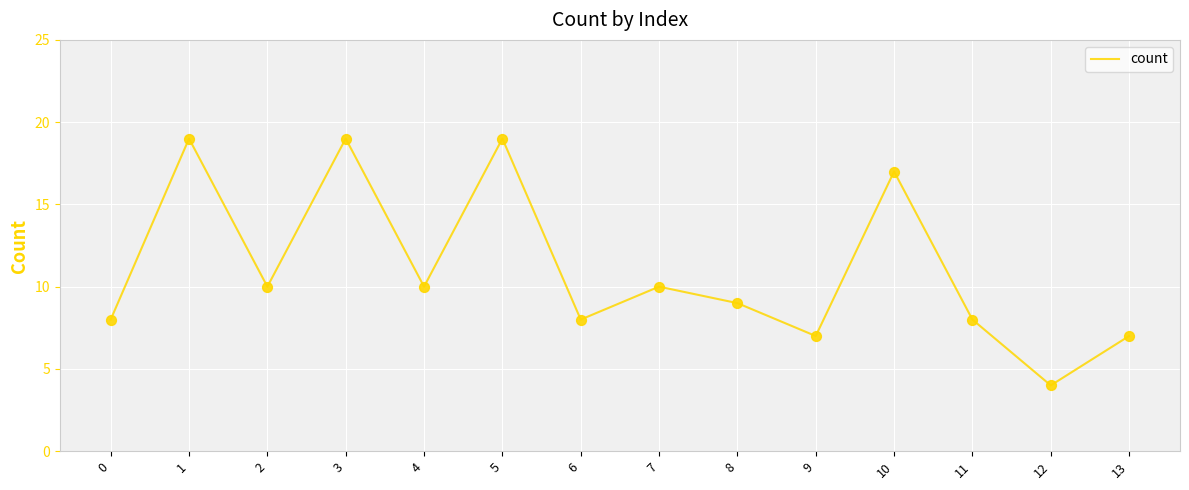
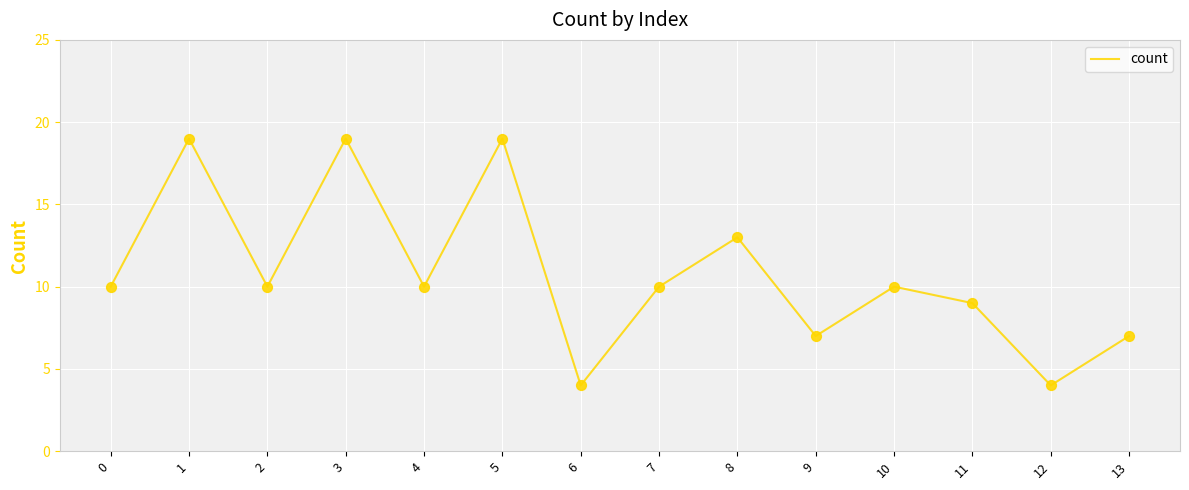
  {
-   "0": 8,
+   "0": 10,
    "1": 19,
    "2": 10,
    "3": 19,
    "4": 10,
    "5": 19,
-   "6": 8,
+   "6": 4,
    "7": 10,
-   "8": 9,
+   "8": 13,
    "9": 7,
-   "10": 17,
-   "11": 8,
+   "10": 10,
+   "11": 9,
    "12": 4,
    "13": 7
  }
